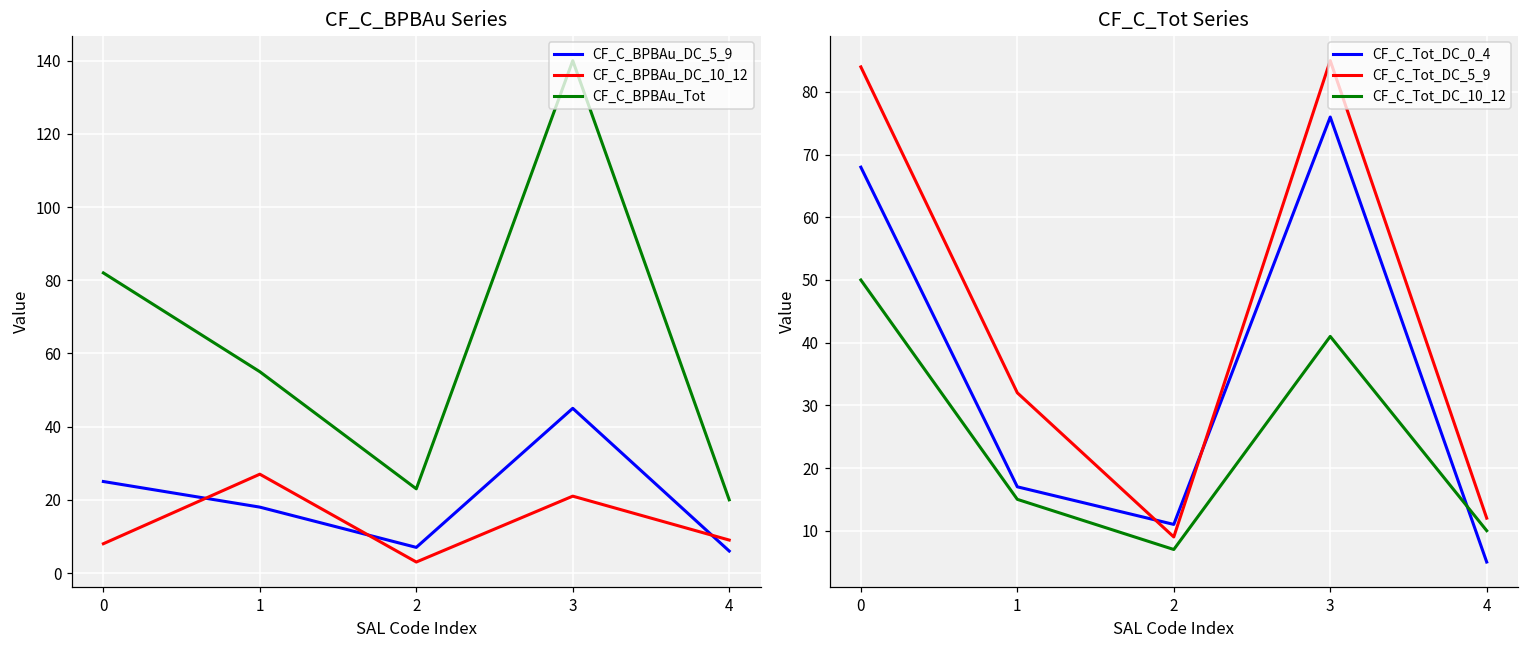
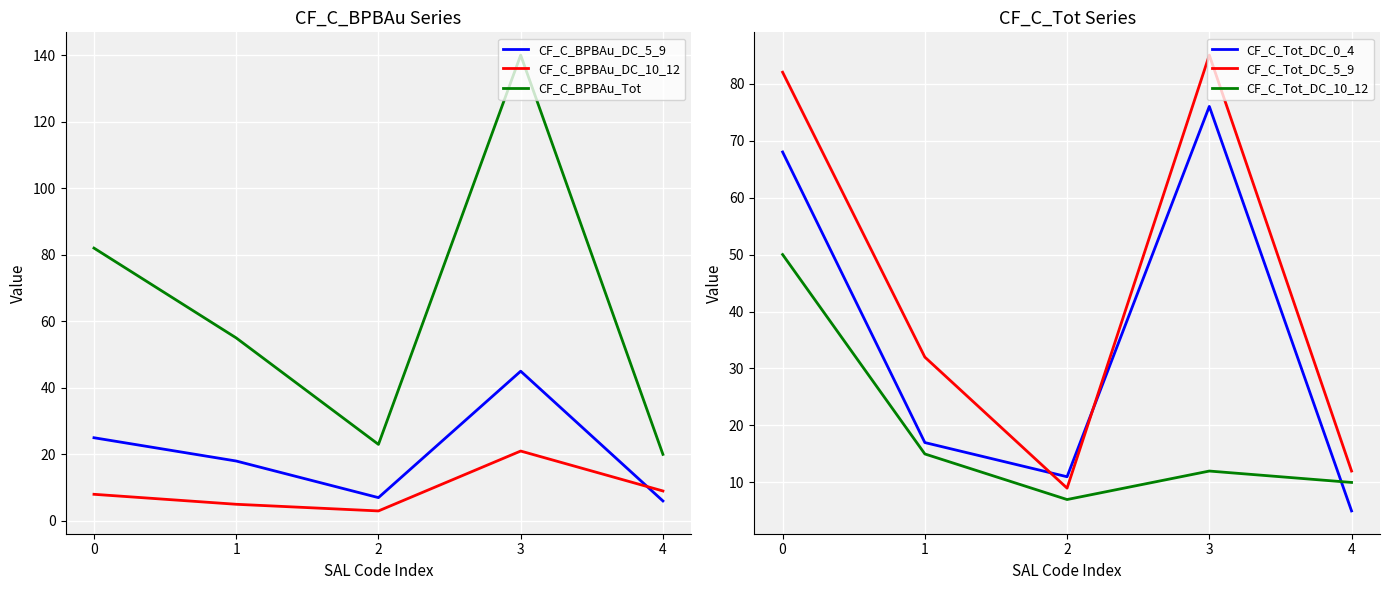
  {
    "CF_C_BPBAu Series": {
      "CF_C_BPBAu_DC_5_9": {
        "0": 25,
        "1": 18,
        "2": 7,
        "3": 45,
        "4": 6
      },
      "CF_C_BPBAu_DC_10_12": {
        "0": 8,
-       "1": 27,
+       "1": 5,
        "2": 3,
        "3": 21,
        "4": 9
      },
      "CF_C_BPBAu_Tot": {
        "0": 82,
        "1": 55,
        "2": 23,
        "4": 20
      }
    },
    "CF_C_Tot Series": {
      "CF_C_Tot_DC_0_4": {
        "0": 68,
        "1": 17,
        "2": 11,
        "3": 76,
        "4": 5
      },
      "CF_C_Tot_DC_5_9": {
-       "0": 84,
+       "0": 82,
        "1": 32,
        "2": 9,
        "4": 12
      },
      "CF_C_Tot_DC_10_12": {
        "0": 50,
        "1": 15,
        "2": 7,
-       "3": 41,
+       "3": 12,
        "4": 10
      }
    }
  }
